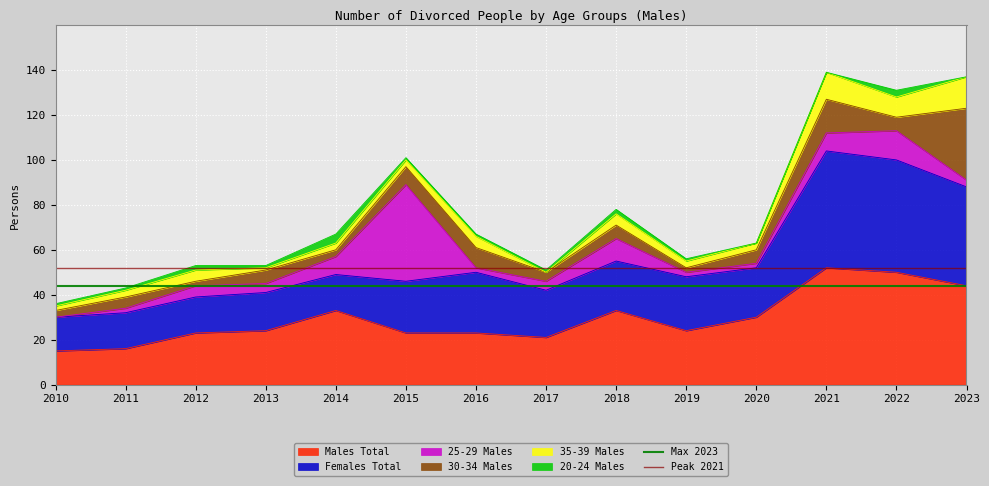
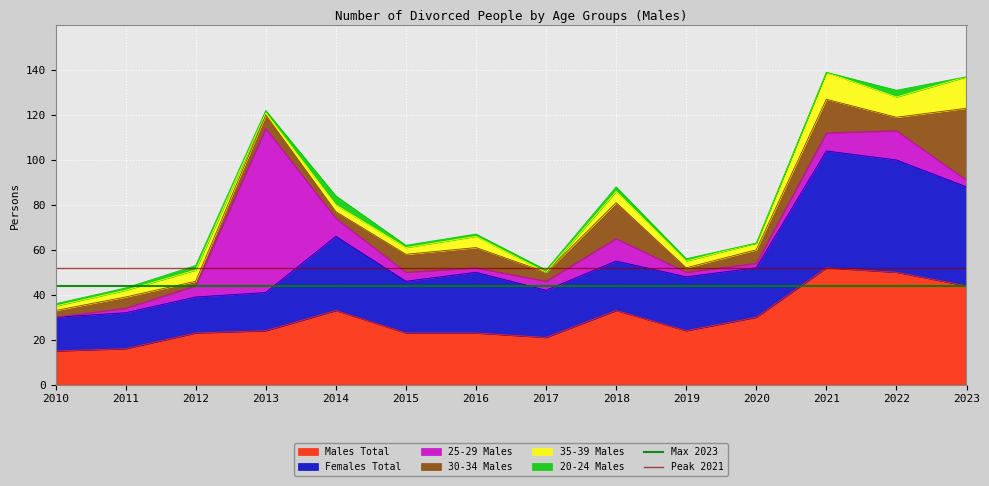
  {
    "Males Total": {
      "2010": 15,
      "2011": 16,
      "2012": 23,
      "2013": 24,
      "2014": 33,
      "2015": 23,
      "2016": 23,
      "2017": 21,
      "2018": 33,
      "2019": 24,
      "2020": 30,
      "2021": 52,
      "2022": 50,
      "2023": 44
    },
    "Females Total": {
      "2011": 16,
      "2012": 16,
      "2013": 17,
-     "2014": 16,
+     "2014": 33,
      "2015": 23,
      "2016": 27,
      "2017": 21,
      "2018": 22,
      "2019": 24,
      "2020": 22,
      "2021": 52,
      "2022": 50,
      "2023": 44
    },
    "25-29 Males": {
      "2011": 2,
      "2012": 5,
-     "2013": 4,
+     "2013": 73,
      "2014": 8,
-     "2015": 43,
+     "2015": 4,
      "2016": 2,
      "2017": 4,
      "2018": 10,
      "2019": 2,
      "2020": 2,
      "2021": 8,
      "2022": 13,
      "2023": 3
    },
    "30-34 Males": {
      "2010": 3,
      "2011": 5,
      "2012": 2,
      "2014": 3,
      "2015": 8,
      "2016": 9,
-     "2018": 6,
+     "2018": 16,
      "2019": 2,
      "2020": 6,
      "2021": 15,
      "2022": 6,
      "2023": 32
    },
    "35-39 Males": {
      "2012": 5,
      "2014": 3,
      "2018": 5,
      "2022": 9
    },
    "20-24 Males": {
      "2012": 2,
      "2014": 4,
      "2018": 2,
      "2022": 3
    }
  }
